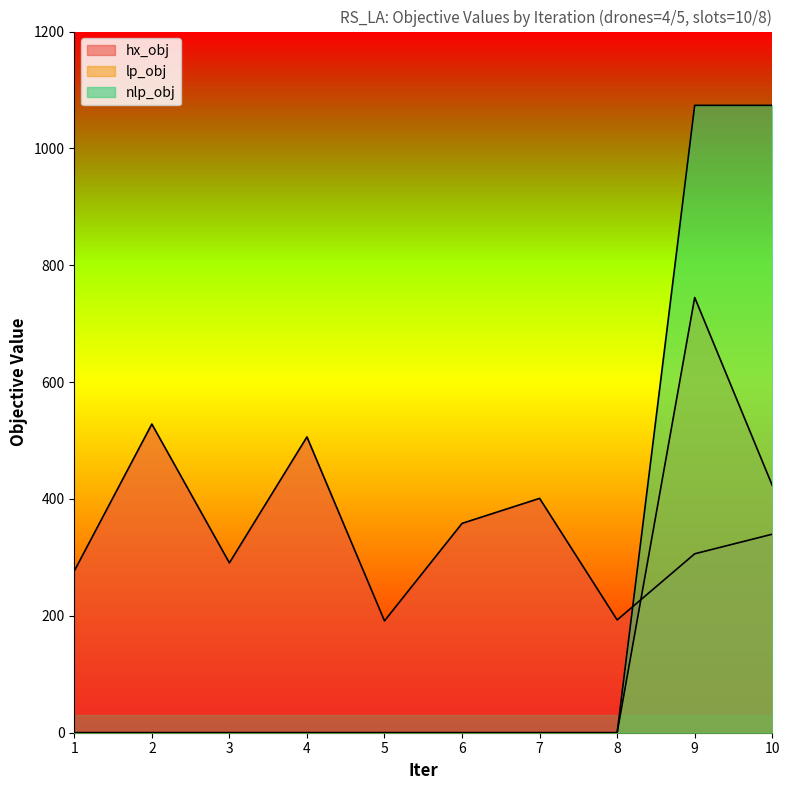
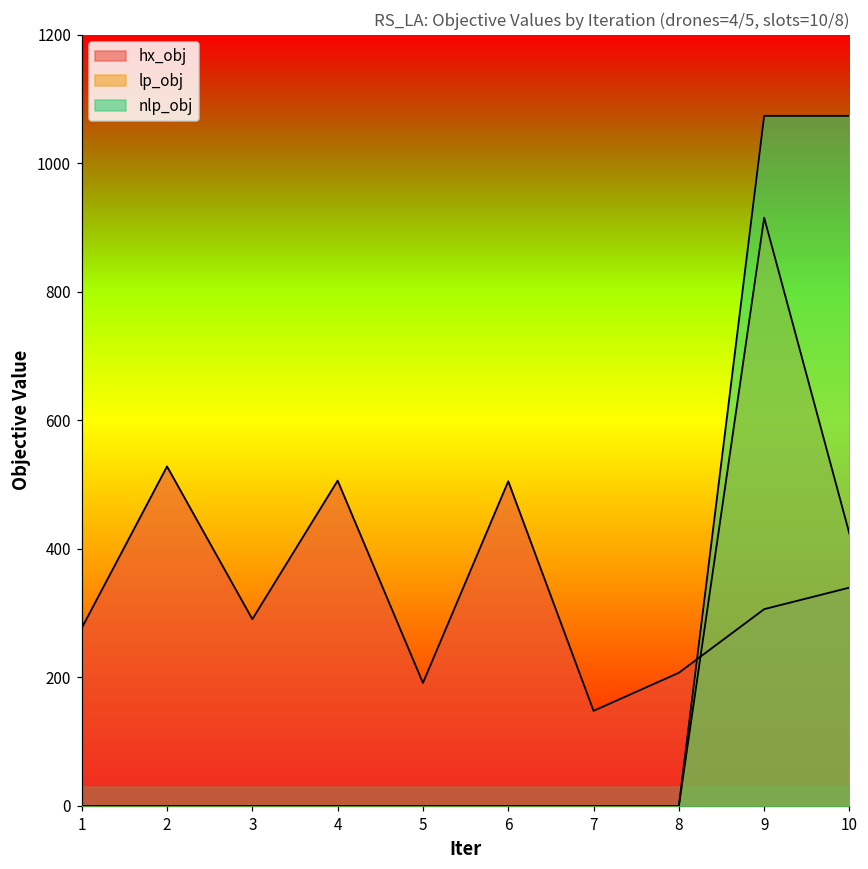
  {
    "hx_obj": {
      "1": 280,
      "2": 530,
      "3": 290,
      "4": 510,
      "5": 190,
-     "6": 360,
-     "7": 400,
-     "8": 190,
+     "6": 510,
+     "7": 150,
+     "8": 210,
      "9": 310,
      "10": 340
    },
    "lp_obj": {
-     "9": 740,
+     "9": 920,
      "10": 420
    },
    "nlp_obj": {
      "9": 1070,
      "10": 1070
    }
  }
